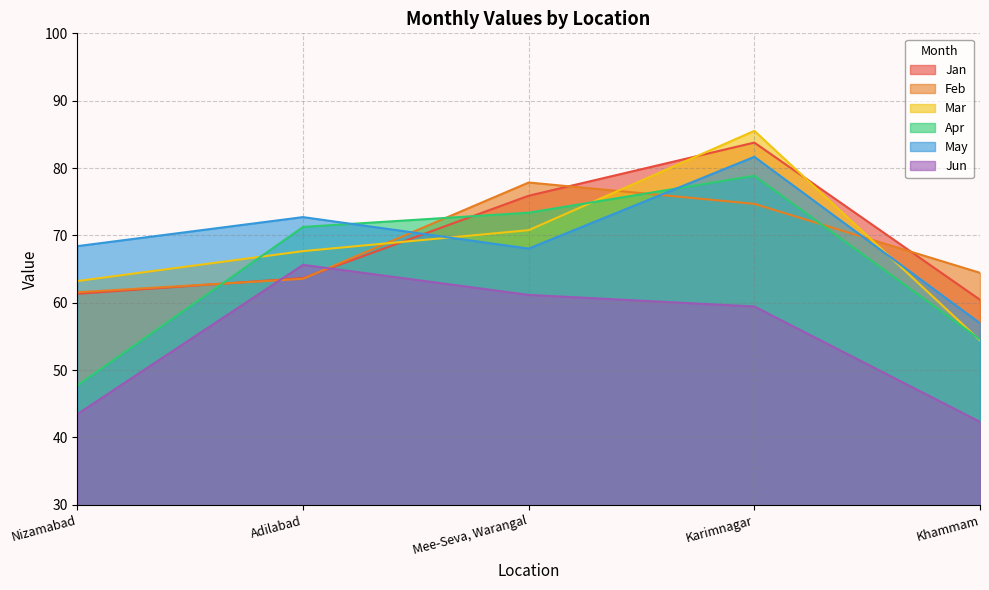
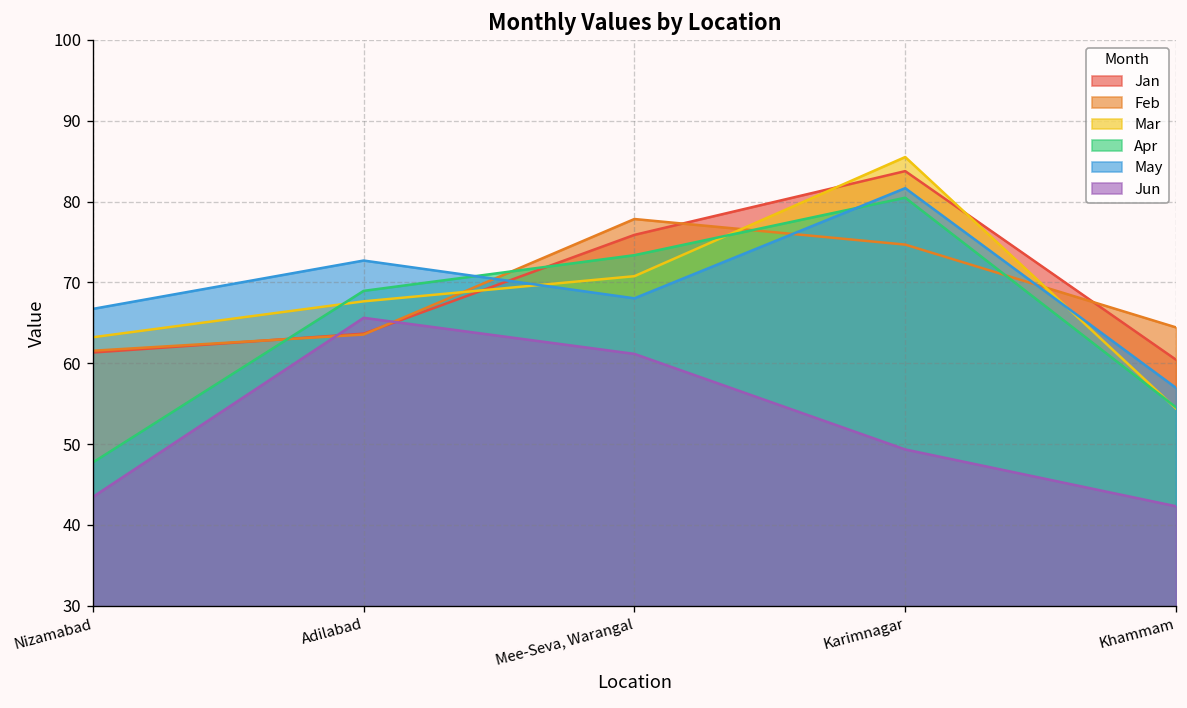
  {
    "Mar": {
      "Nizamabad": 63,
      "Adilabad": 68,
      "Mee-Seva, Warangal": 71,
      "Karimnagar": 86
    },
    "Apr": {
      "Nizamabad": 48,
-     "Adilabad": 71,
+     "Adilabad": 69,
      "Mee-Seva, Warangal": 73,
-     "Karimnagar": 79
+     "Karimnagar": 80
    },
    "May": {
-     "Nizamabad": 68,
+     "Nizamabad": 67,
      "Adilabad": 73,
      "Mee-Seva, Warangal": 68,
      "Karimnagar": 82,
      "Khammam": 57
    },
    "Jun": {
      "Nizamabad": 43,
      "Adilabad": 66,
      "Mee-Seva, Warangal": 61,
-     "Karimnagar": 59,
+     "Karimnagar": 49,
      "Khammam": 42
    }
  }
